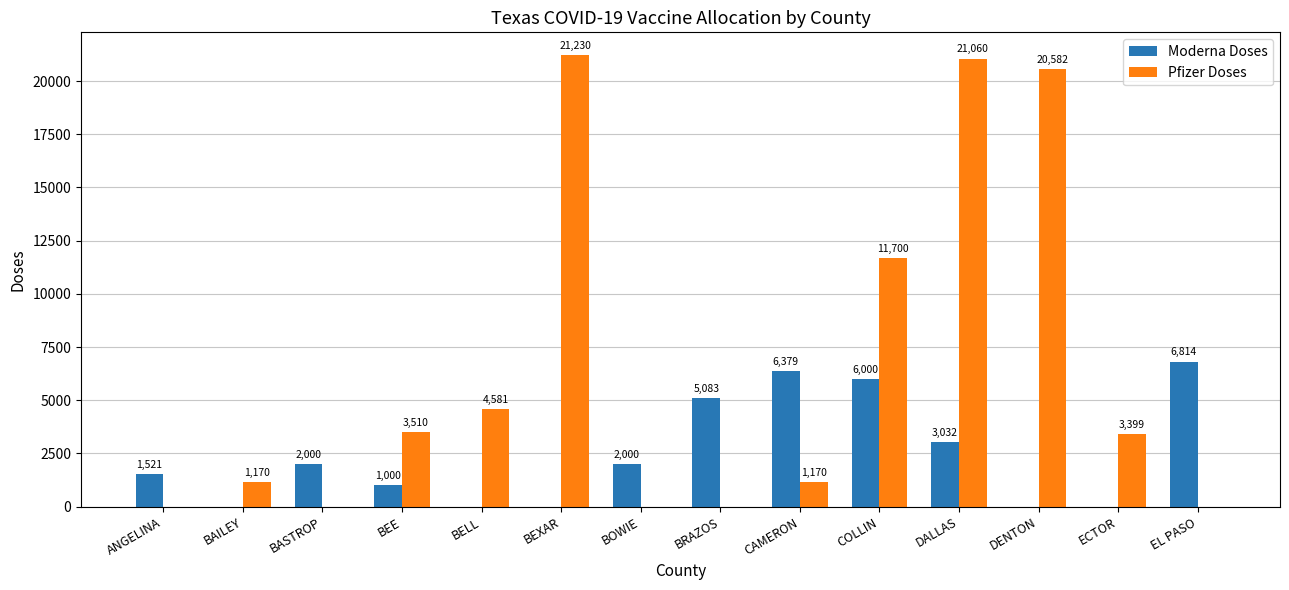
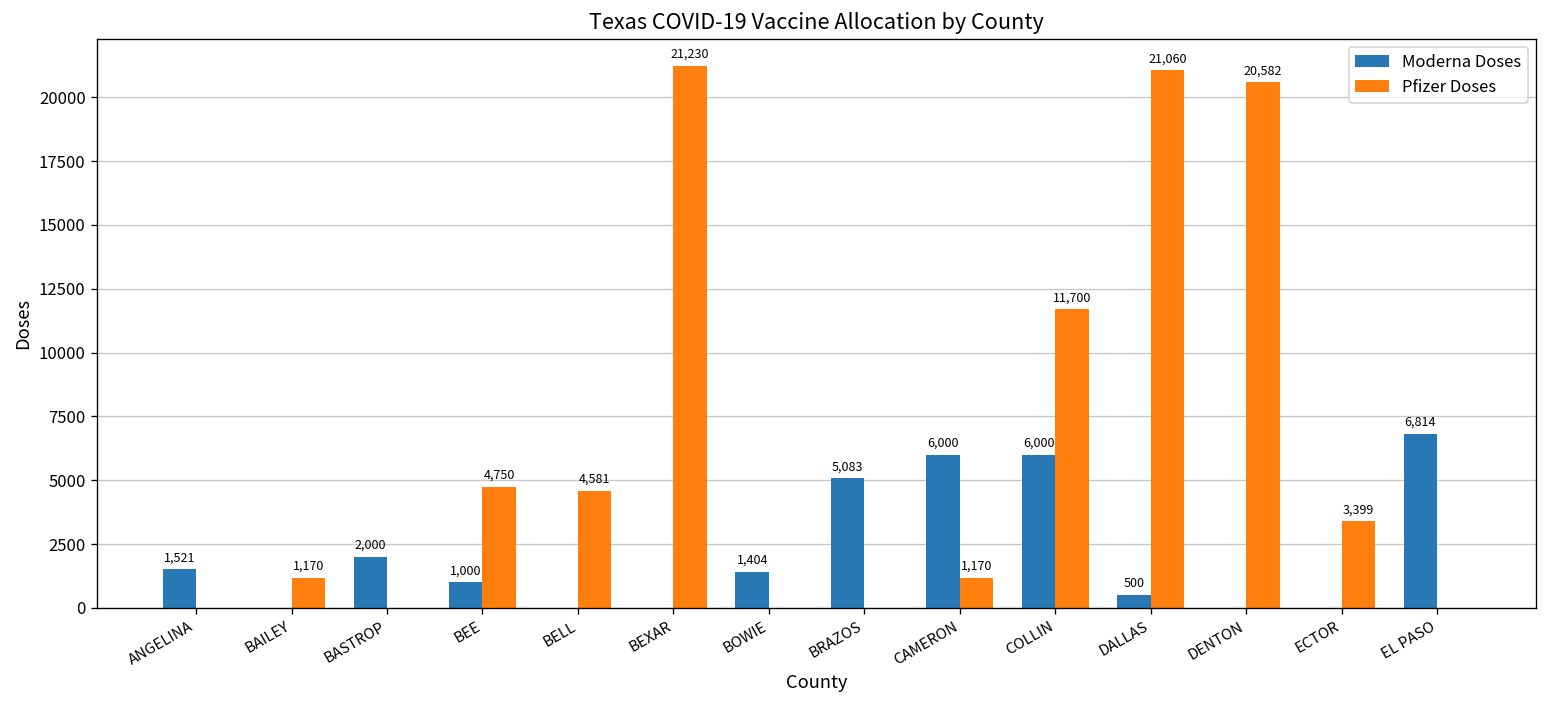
  {
    "Moderna Doses": {
      "ANGELINA": "1,521",
      "BASTROP": "2,000",
      "BEE": "1,000",
-     "BOWIE": "2,000",
+     "BOWIE": "1,404",
      "BRAZOS": "5,083",
-     "CAMERON": "6,379",
+     "CAMERON": "6,000",
      "COLLIN": "6,000",
-     "DALLAS": "3,032",
+     "DALLAS": "500",
      "EL PASO": "6,814"
    },
    "Pfizer Doses": {
      "BAILEY": "1,170",
-     "BEE": "3,510",
+     "BEE": "4,750",
      "BELL": "4,581",
      "BEXAR": "21,230",
      "CAMERON": "1,170",
      "COLLIN": "11,700",
      "DALLAS": "21,060",
      "DENTON": "20,582",
      "ECTOR": "3,399"
    }
  }
